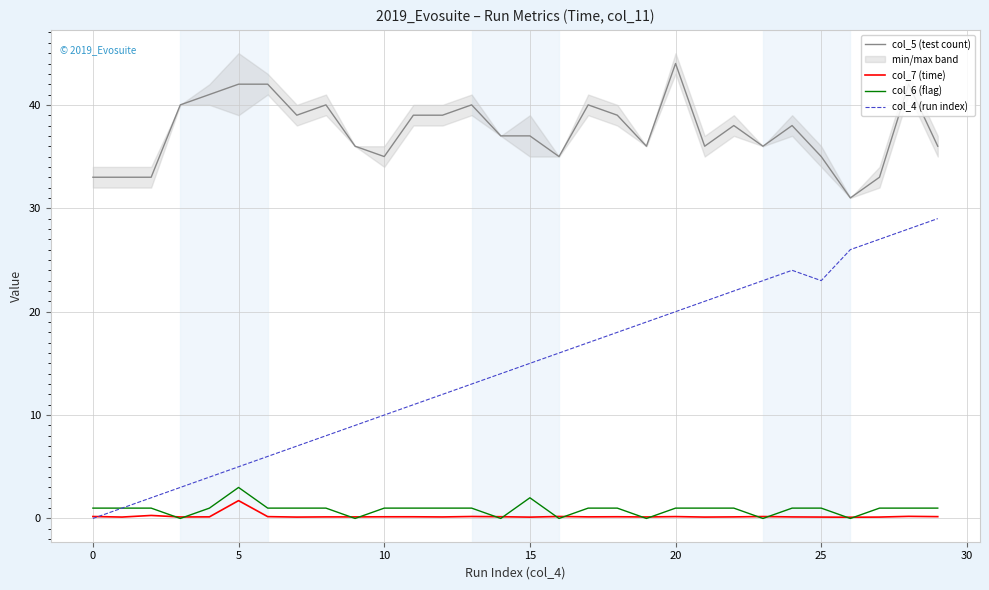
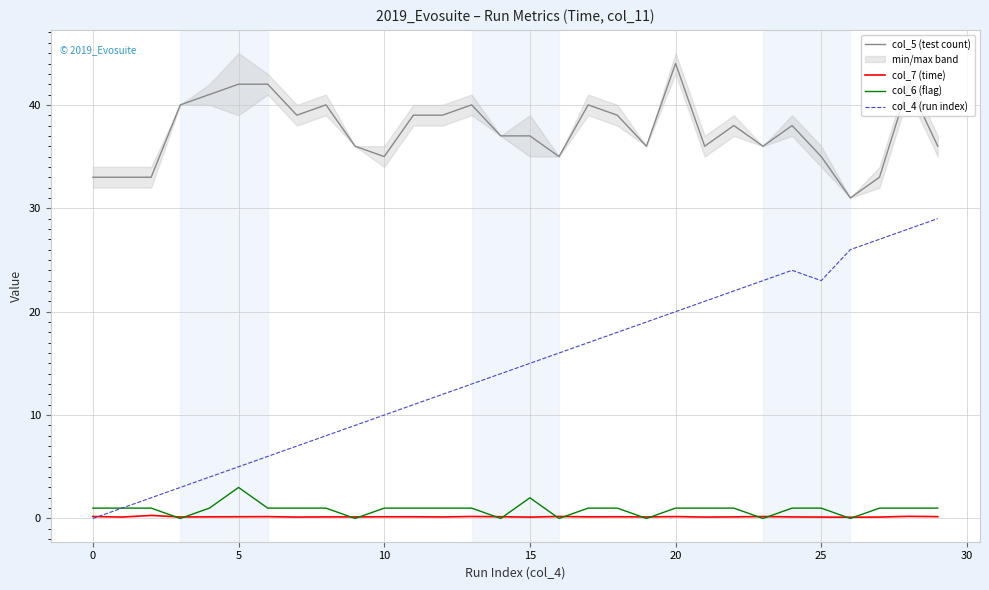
  {
    "col_7 (time)": {
-     "5": 1.7,
+     "5": 0.2,
      "10": 0.2,
      "15": 0.1,
      "20": 0.2,
      "25": 0.1
    },
    "col_6 (flag)": {
      "0": 1.0,
      "5": 3.0,
      "10": 1.0,
      "15": 2.0,
      "20": 1.0,
      "25": 1.0
    },
    "col_4 (run index)": {
      "5": 5.0,
      "10": 10.0,
      "15": 15.0,
      "20": 20.0,
      "25": 23.0
    }
  }
